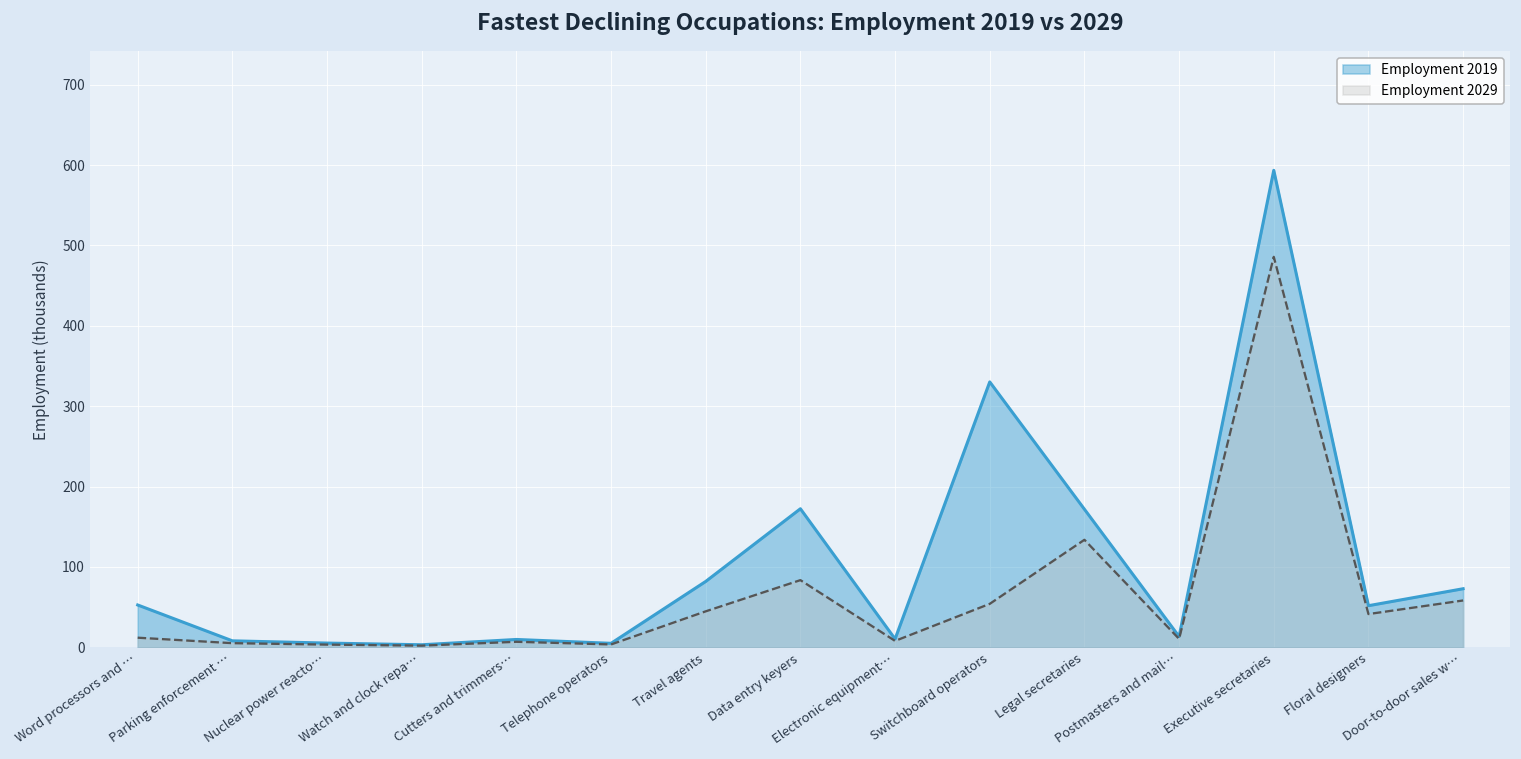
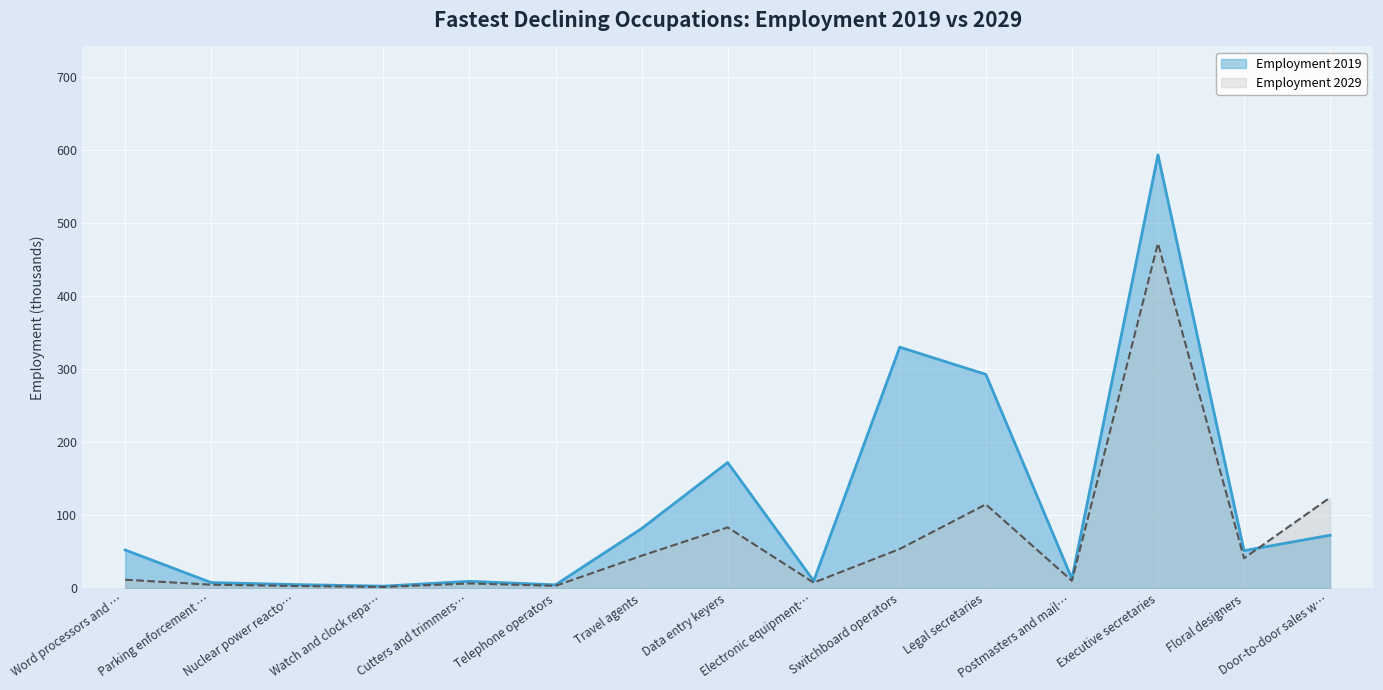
  {
    "Employment 2019": {
      "Word processors and …": 50,
      "Travel agents": 80,
      "Data entry keyers": 170,
      "Switchboard operators": 330,
-     "Legal secretaries": 170,
+     "Legal secretaries": 290,
      "Executive secretaries": 590,
      "Floral designers": 50,
      "Door-to-door sales w…": 70
    },
    "Employment 2029": {
      "Word processors and …": 10,
      "Travel agents": 40,
      "Data entry keyers": 80,
      "Switchboard operators": 50,
-     "Legal secretaries": 130,
-     "Executive secretaries": 490,
+     "Legal secretaries": 120,
+     "Executive secretaries": 470,
      "Floral designers": 40,
-     "Door-to-door sales w…": 60
+     "Door-to-door sales w…": 120
    }
  }
